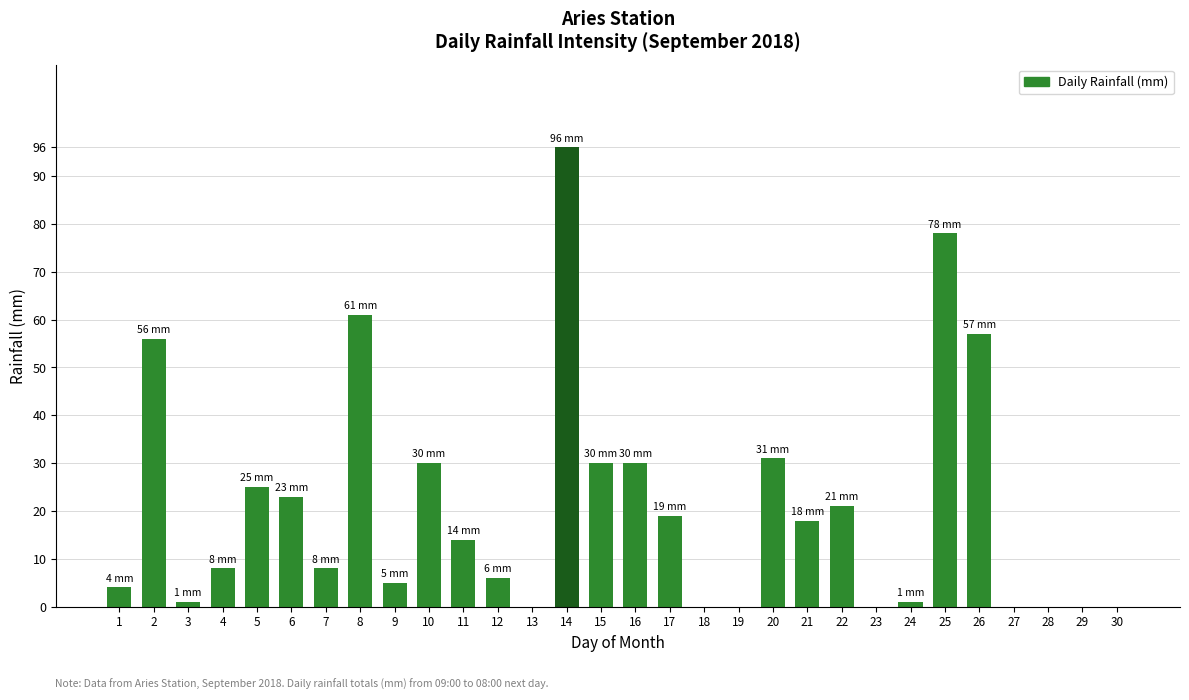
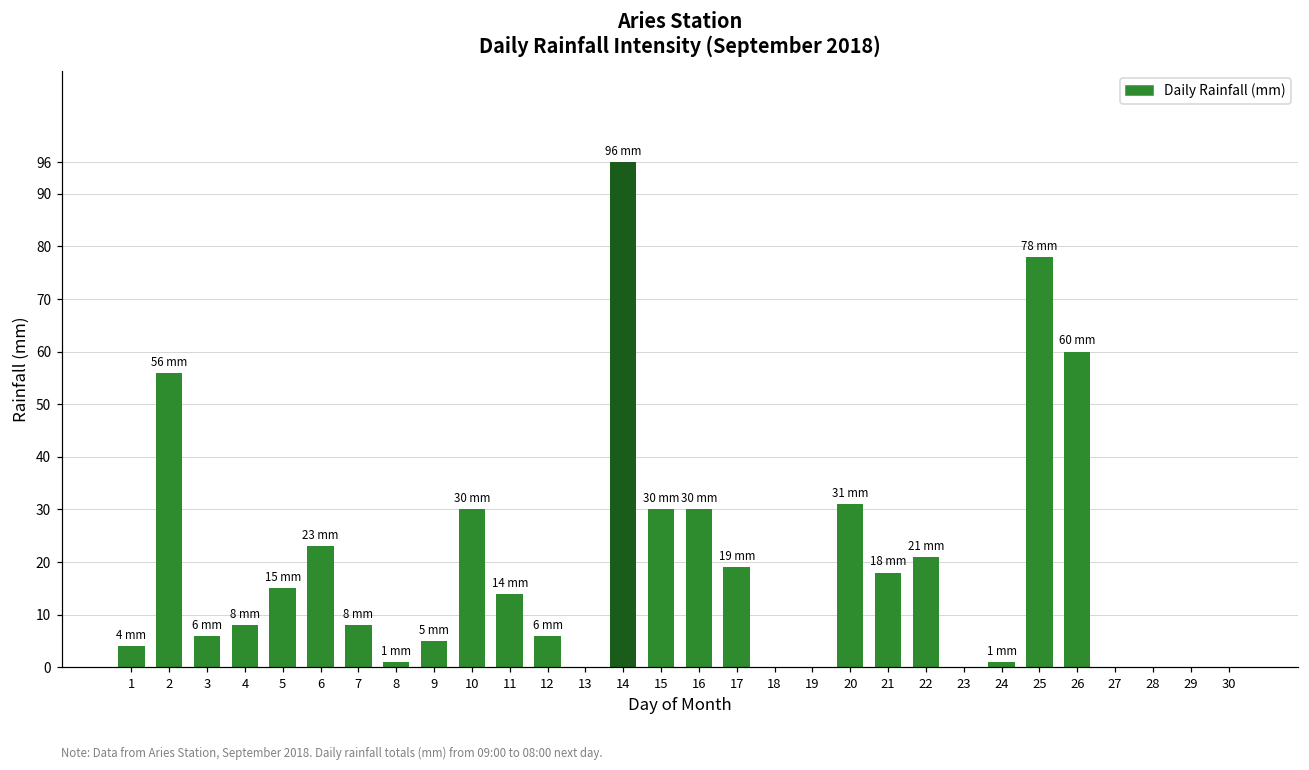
  {
    "1": 4,
    "2": 56,
-   "3": 1,
+   "3": 6,
    "4": 8,
-   "5": 25,
+   "5": 15,
    "6": 23,
    "7": 8,
-   "8": 61,
+   "8": 1,
    "9": 5,
    "10": 30,
    "11": 14,
    "12": 6,
    "14": 96,
    "15": 30,
    "16": 30,
    "17": 19,
    "20": 31,
    "21": 18,
    "22": 21,
    "24": 1,
    "25": 78,
-   "26": 57
+   "26": 60
  }
